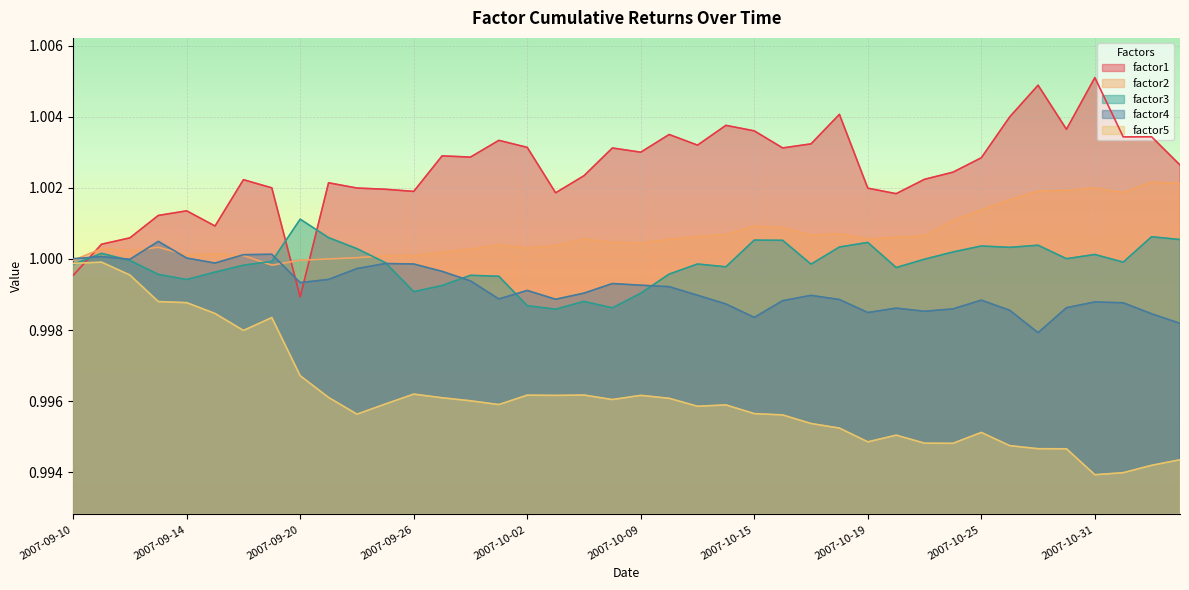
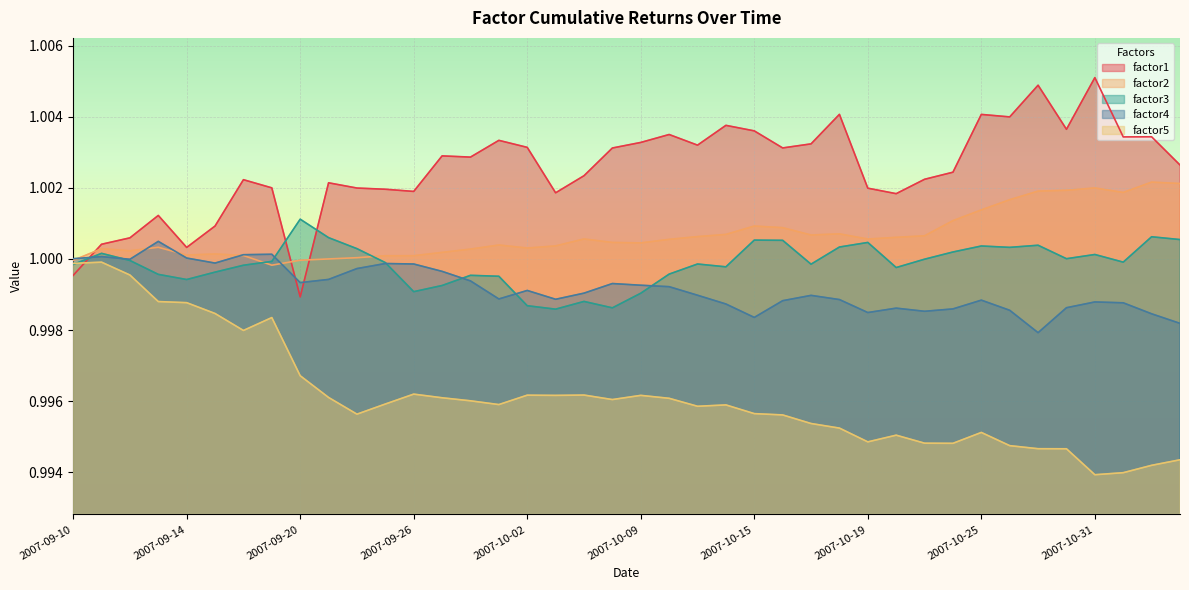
  {
    "factor1": {
      "2007-09-10": 0.9995,
-     "2007-09-14": 1.0014,
+     "2007-09-14": 1.0003,
      "2007-09-20": 0.9989,
      "2007-09-26": 1.0019,
      "2007-10-02": 1.0031,
-     "2007-10-09": 1.0030,
+     "2007-10-09": 1.0033,
      "2007-10-15": 1.0036,
      "2007-10-19": 1.0020,
-     "2007-10-25": 1.0028,
+     "2007-10-25": 1.0041,
      "2007-10-31": 1.0051
    }
  }
